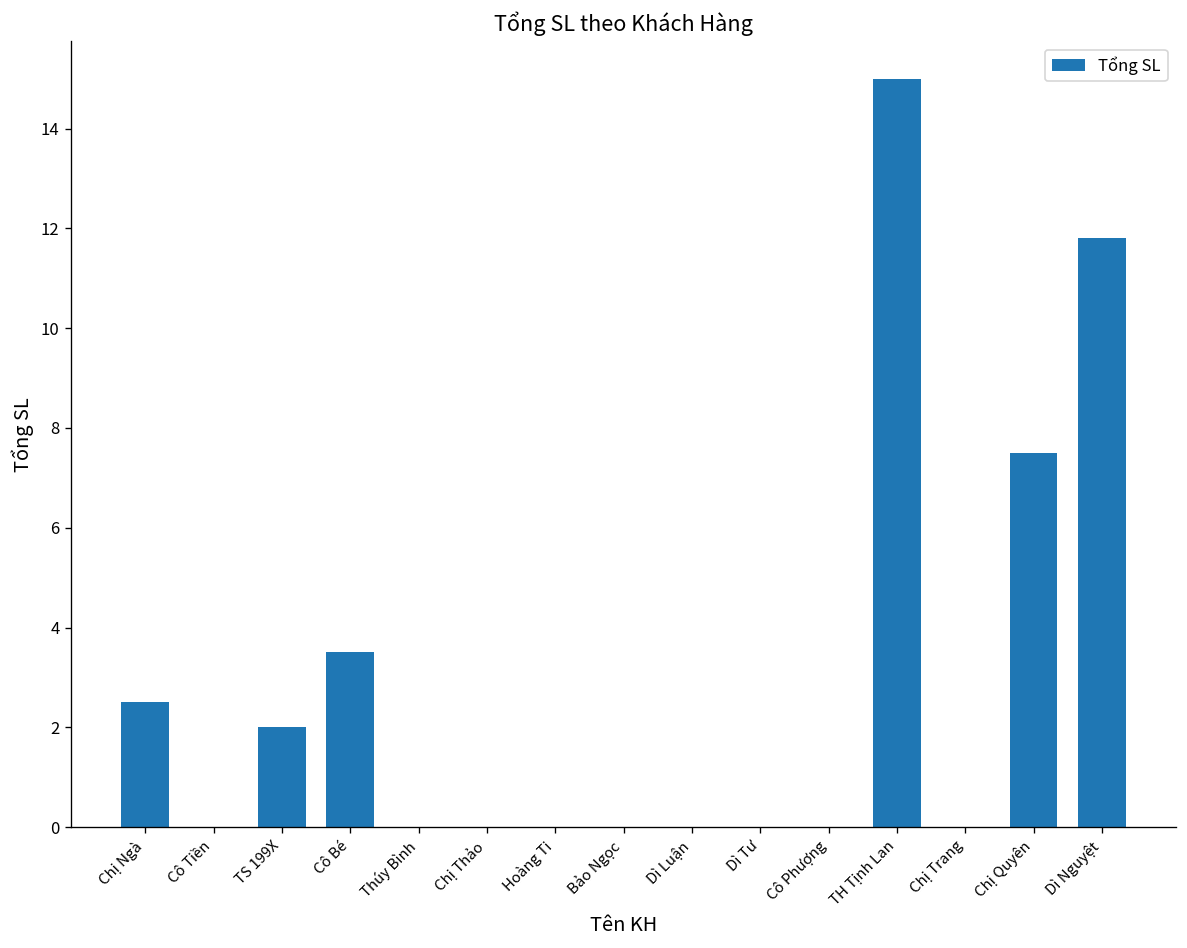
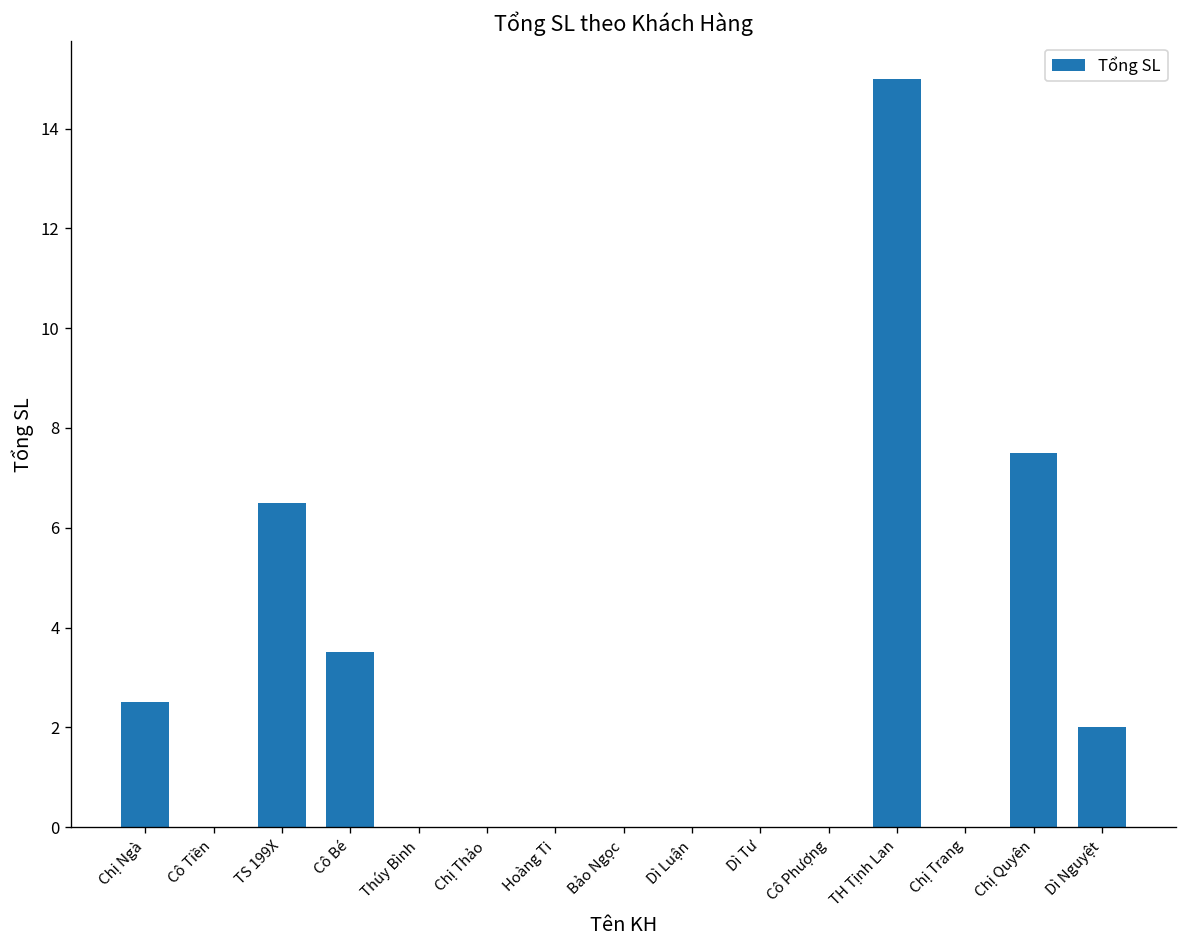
  {
    "Chị Ngà": 2.5,
    "Cô Tiền": 0.0,
-   "TS 199X": 2.0,
+   "TS 199X": 6.5,
    "Cô Bé": 3.5,
    "Thúy Bình": 0.0,
    "Chị Thảo": 0.0,
    "Hoàng Ti": 0.0,
    "Bảo Ngọc": 0.0,
    "Dì Luận": 0.0,
    "Dì Tư": 0.0,
    "Cô Phượng": 0.0,
    "TH Tịnh Lan": 15.0,
    "Chị Trang": 0.0,
    "Chị Quyên": 7.5,
-   "Dì Nguyệt": 11.8
+   "Dì Nguyệt": 2.0
  }
